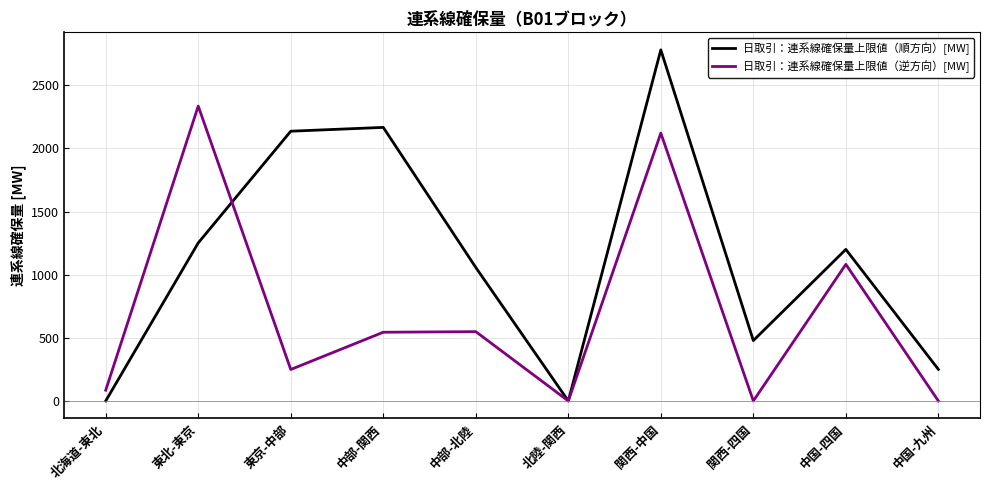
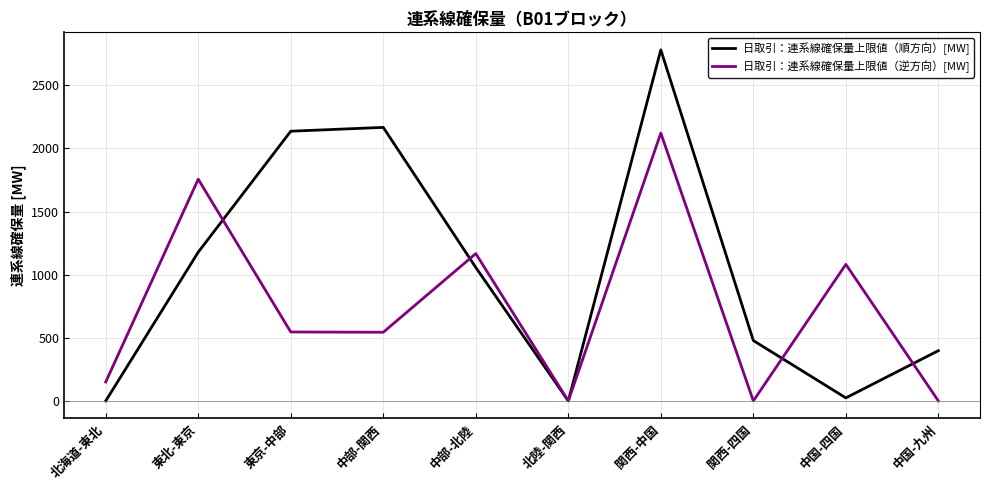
  {
    "日取引：連系線確保量上限値（順方向）[MW]": {
      "北海道-東北": 0,
-     "東北-東京": 1250,
+     "東北-東京": 1180,
      "東京-中部": 2140,
      "中部-関西": 2170,
      "中部-北陸": 1060,
      "関西-中国": 2780,
      "関西-四国": 480,
-     "中国-四国": 1200,
-     "中国-九州": 250
+     "中国-四国": 20,
+     "中国-九州": 400
    },
    "日取引：連系線確保量上限値（逆方向）[MW]": {
-     "北海道-東北": 90,
-     "東北-東京": 2340,
-     "東京-中部": 250,
+     "北海道-東北": 150,
+     "東北-東京": 1760,
+     "東京-中部": 550,
      "中部-関西": 540,
-     "中部-北陸": 550,
+     "中部-北陸": 1170,
      "関西-中国": 2120,
      "関西-四国": 0,
      "中国-四国": 1080,
      "中国-九州": 0
    }
  }
